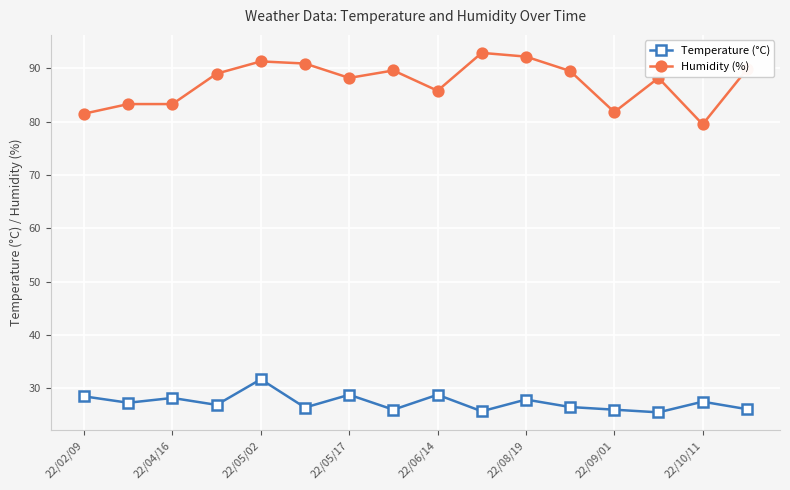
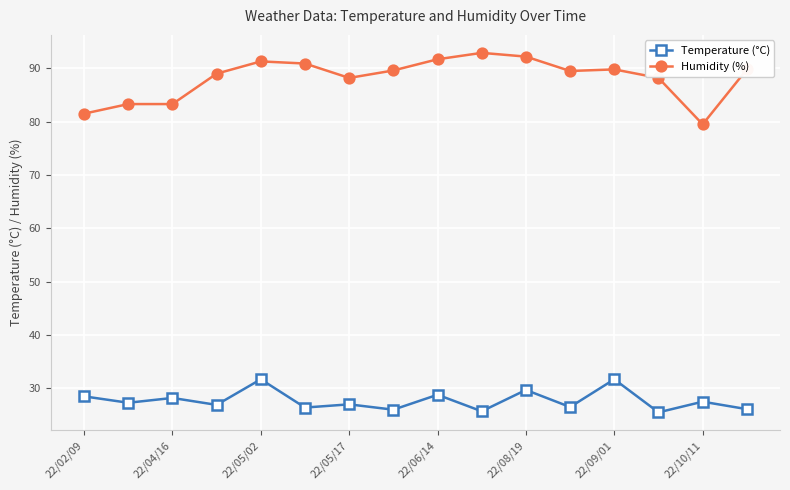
  {
    "Temperature (°C)": {
      "22/02/09": 29,
      "22/04/16": 28,
      "22/05/02": 32,
-     "22/05/17": 29,
+     "22/05/17": 27,
      "22/06/14": 29,
-     "22/08/19": 28,
-     "22/09/01": 26,
+     "22/08/19": 30,
+     "22/09/01": 32,
      "22/10/11": 28
    },
    "Humidity (%)": {
      "22/02/09": 82,
      "22/04/16": 83,
      "22/05/02": 91,
      "22/05/17": 88,
-     "22/06/14": 86,
+     "22/06/14": 92,
      "22/08/19": 92,
-     "22/09/01": 82,
+     "22/09/01": 90,
      "22/10/11": 80
    }
  }
